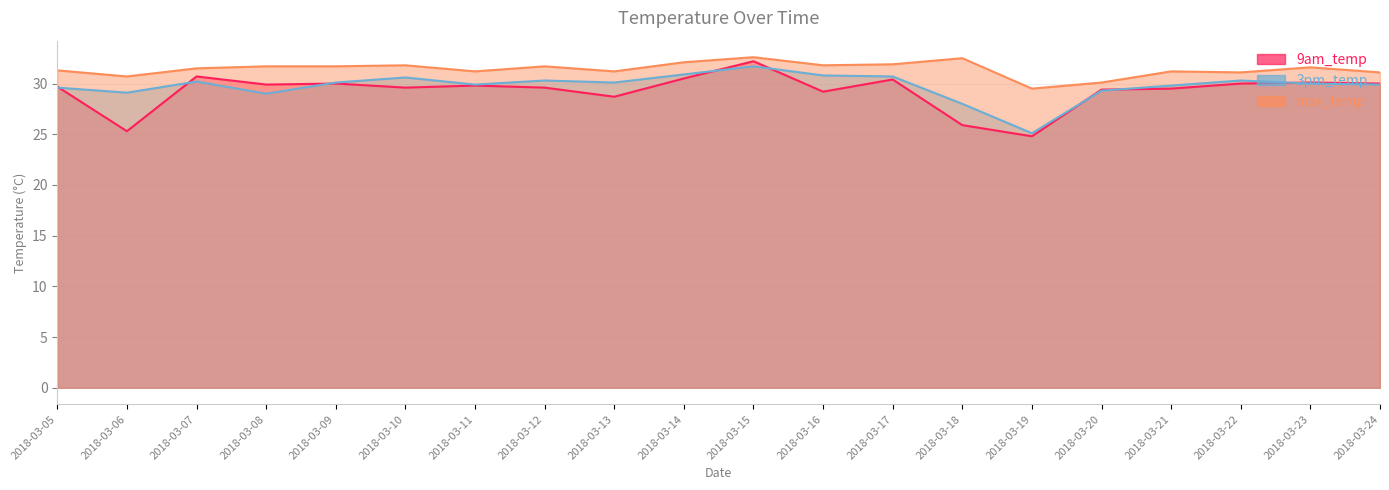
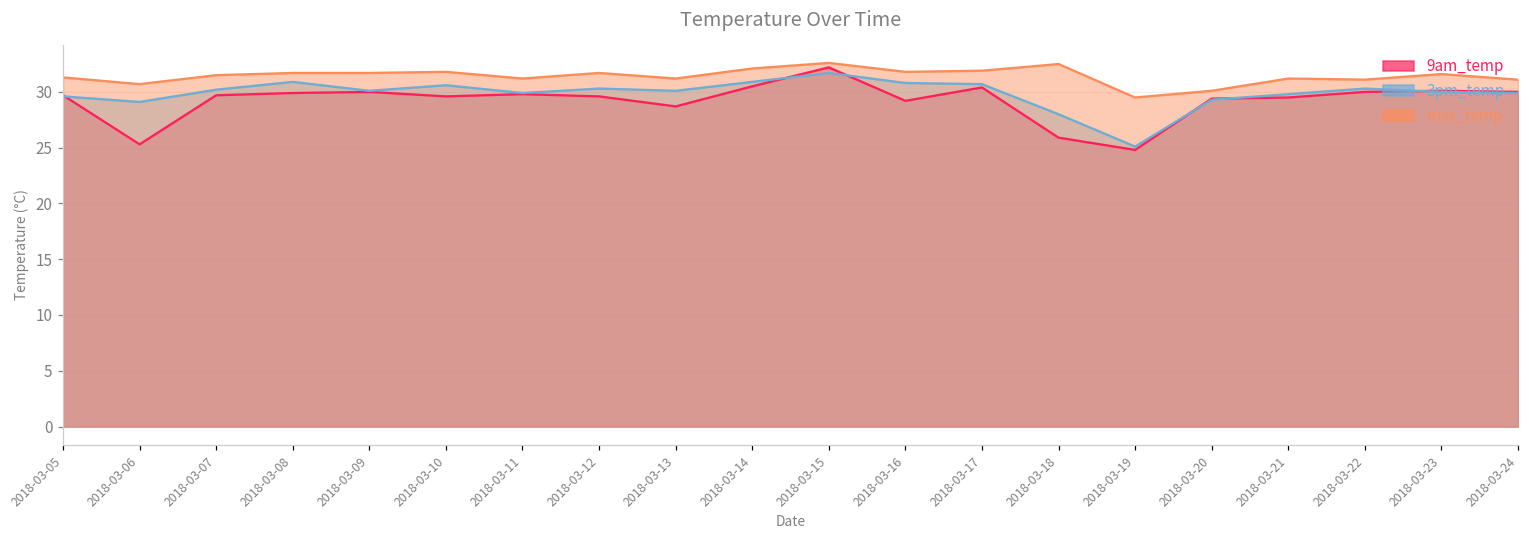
  {
    "9am_temp": {
      "2018-03-06": 25.3,
-     "2018-03-07": 30.7,
+     "2018-03-07": 29.7,
      "2018-03-08": 29.9,
      "2018-03-10": 29.6,
      "2018-03-12": 29.6,
      "2018-03-13": 28.7,
      "2018-03-14": 30.5,
      "2018-03-15": 32.2,
      "2018-03-16": 29.2,
      "2018-03-17": 30.4,
      "2018-03-18": 25.9,
      "2018-03-19": 24.8,
      "2018-03-21": 29.5,
      "2018-03-22": 30.0
    },
    "3pm_temp": {
      "2018-03-06": 29.1,
      "2018-03-07": 30.2,
-     "2018-03-08": 29.0,
+     "2018-03-08": 30.9,
      "2018-03-10": 30.6,
      "2018-03-12": 30.3,
      "2018-03-13": 30.1,
      "2018-03-14": 30.9,
      "2018-03-15": 31.7,
      "2018-03-16": 30.8,
      "2018-03-17": 30.7,
      "2018-03-18": 28.0,
      "2018-03-19": 25.1,
      "2018-03-21": 29.8,
      "2018-03-22": 30.3
    },
    "max_temp": {
      "2018-03-05": 31.3,
      "2018-03-06": 30.7,
      "2018-03-07": 31.5,
      "2018-03-08": 31.7,
      "2018-03-09": 31.7,
      "2018-03-10": 31.8,
      "2018-03-11": 31.2,
      "2018-03-12": 31.7,
      "2018-03-13": 31.2,
      "2018-03-14": 32.1,
      "2018-03-15": 32.6,
      "2018-03-16": 31.8,
      "2018-03-17": 31.9,
      "2018-03-18": 32.5,
      "2018-03-19": 29.5,
      "2018-03-20": 30.1,
      "2018-03-21": 31.2,
      "2018-03-22": 31.1,
      "2018-03-23": 31.6,
      "2018-03-24": 31.1
    }
  }
